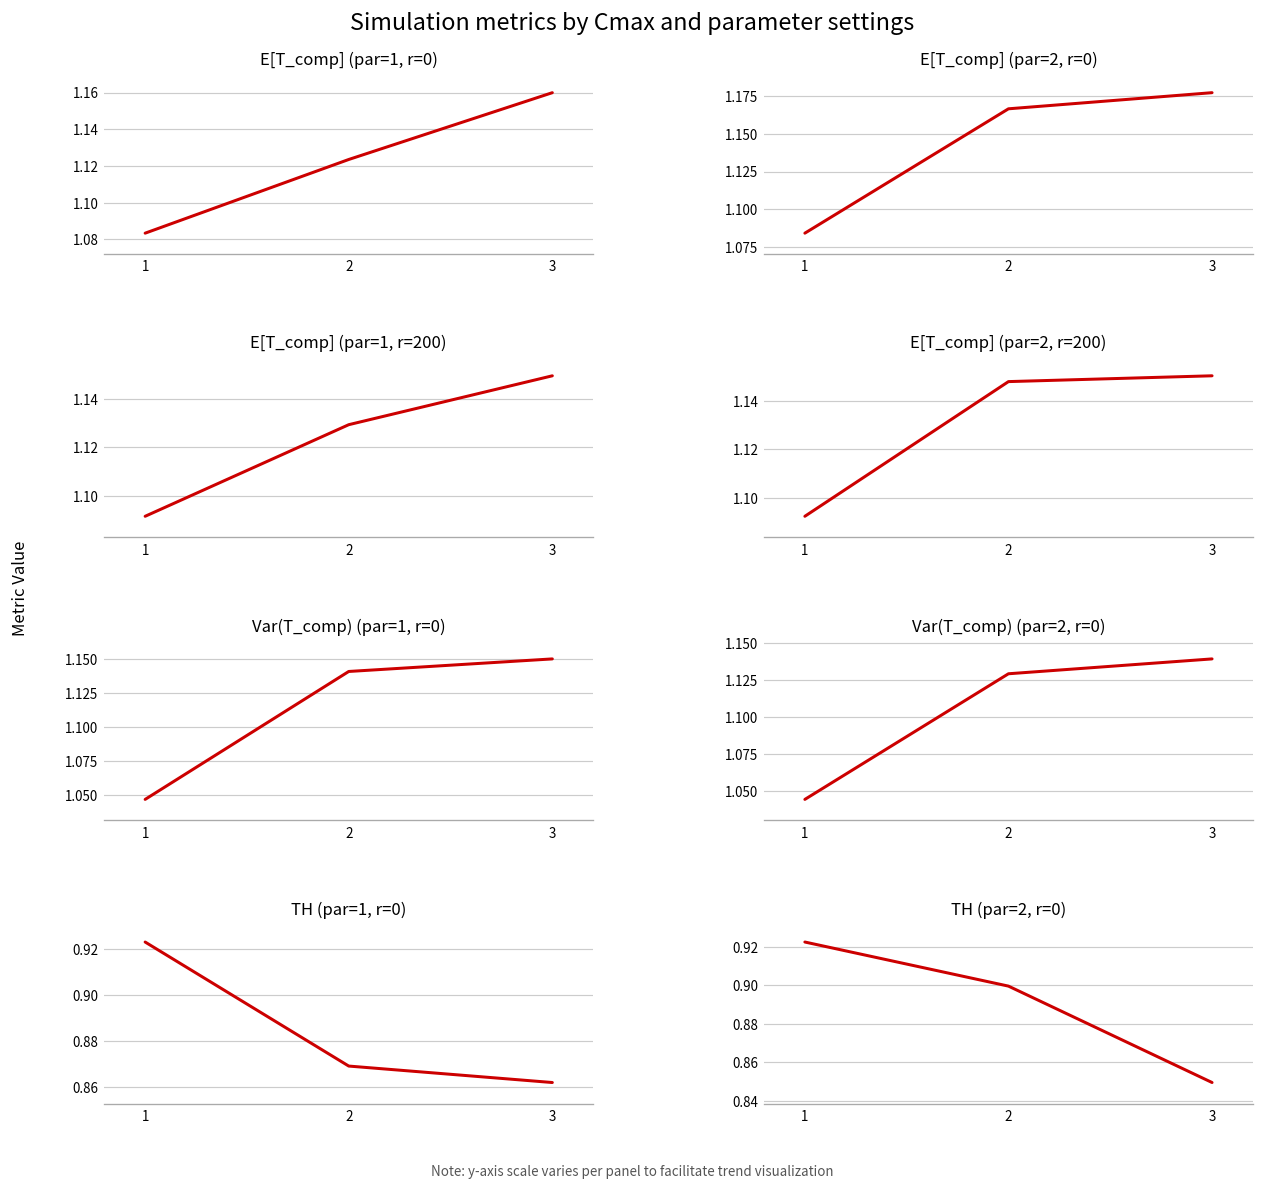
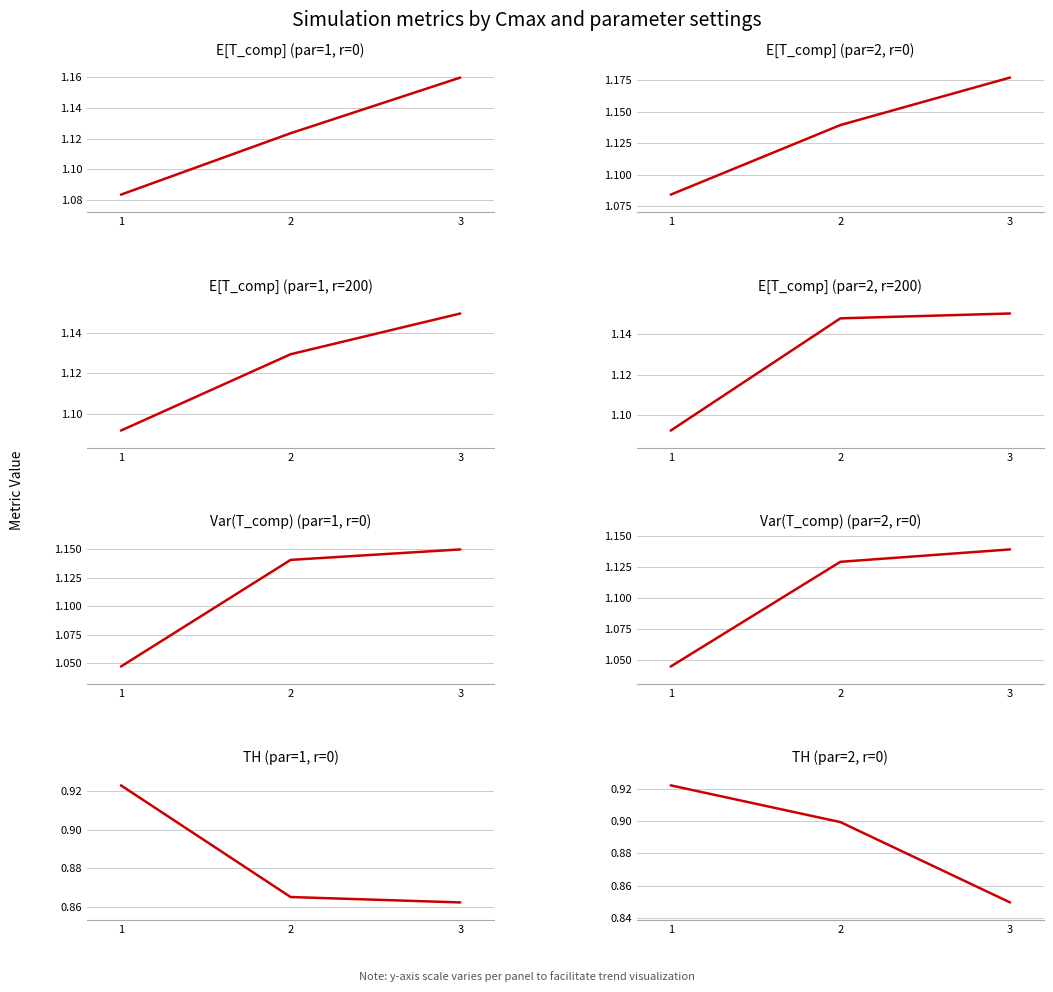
  {
    "E[T_comp] (par=1, r=0)": {
      "1": 1.083,
      "2": 1.124,
      "3": 1.160
    },
    "E[T_comp] (par=2, r=0)": {
      "1": 1.084,
-     "2": 1.167,
+     "2": 1.139,
      "3": 1.177
    },
    "E[T_comp] (par=1, r=200)": {
      "1": 1.092,
      "2": 1.129,
      "3": 1.149
    },
    "E[T_comp] (par=2, r=200)": {
      "1": 1.092,
      "2": 1.148,
      "3": 1.150
    },
    "Var(T_comp) (par=1, r=0)": {
      "1": 1.047,
      "2": 1.141,
      "3": 1.150
    },
    "Var(T_comp) (par=2, r=0)": {
      "1": 1.044,
      "2": 1.129,
      "3": 1.139
    },
    "TH (par=1, r=0)": {
      "1": 0.923,
-     "2": 0.869,
+     "2": 0.865,
      "3": 0.862
    },
    "TH (par=2, r=0)": {
      "1": 0.922,
      "2": 0.899,
      "3": 0.849
    }
  }
